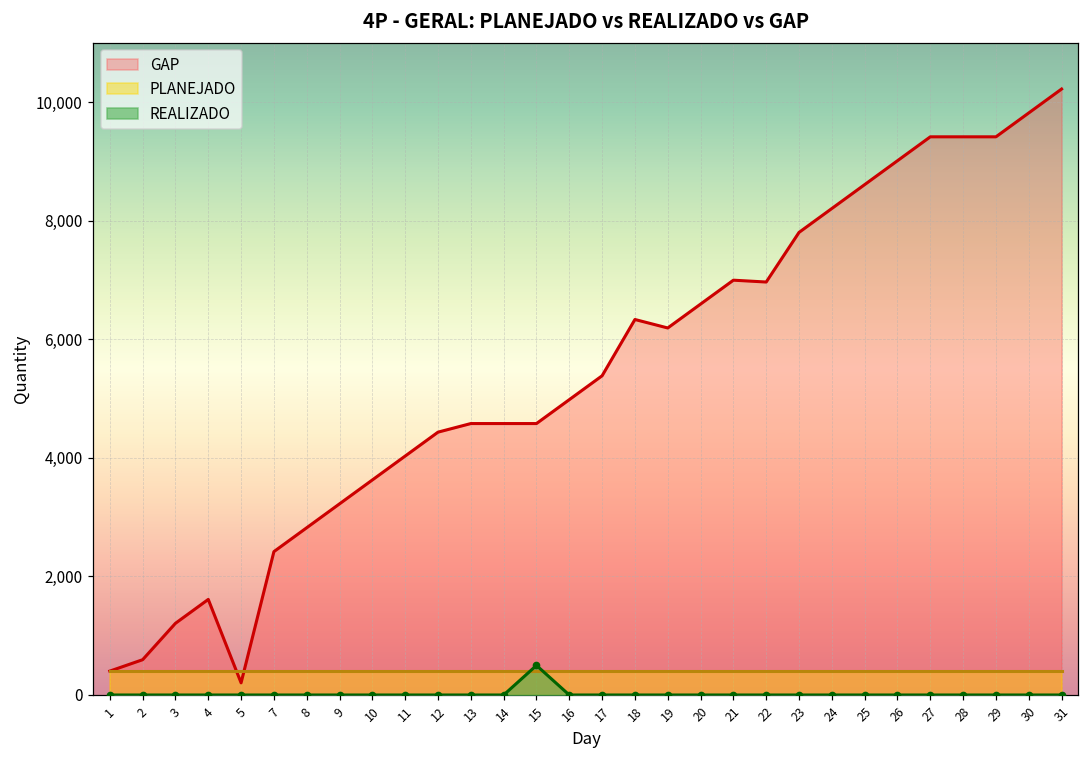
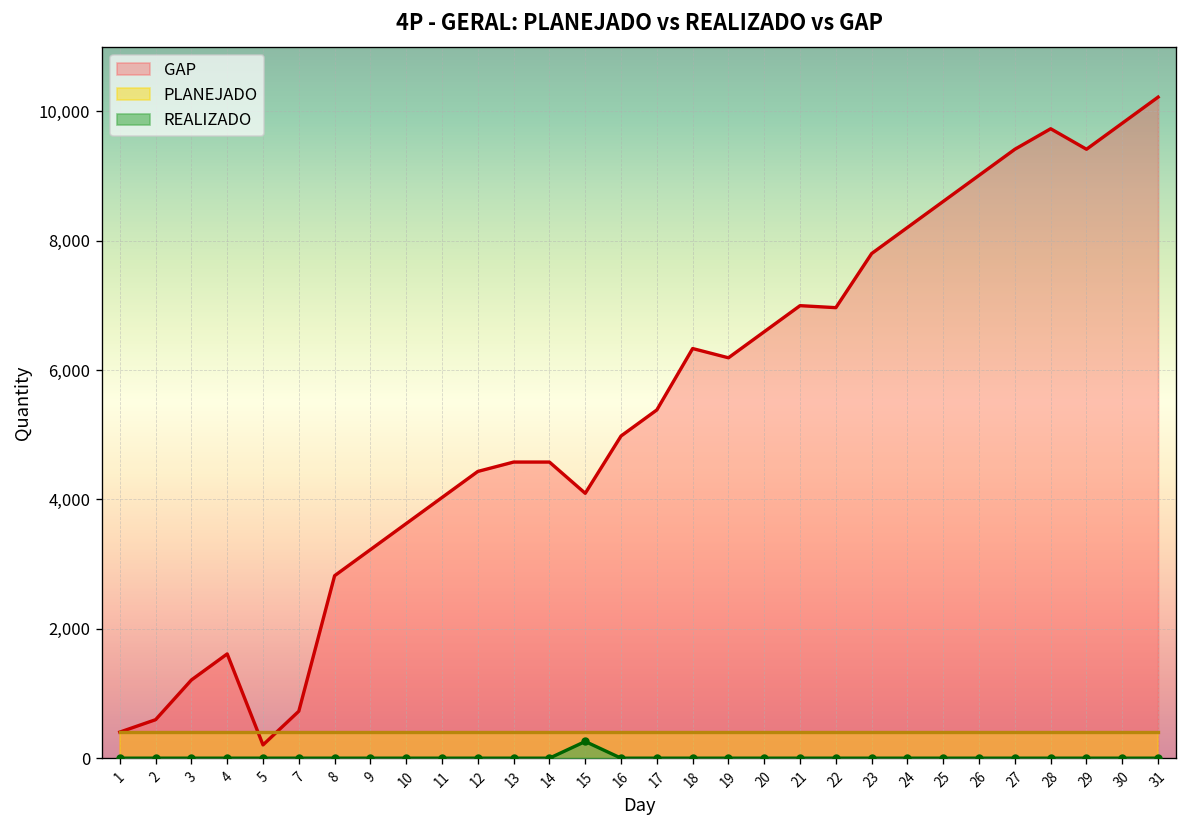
  {
    "GAP": {
      "2": "600",
      "3": "1,200",
      "4": "1,600",
      "5": "200",
-     "7": "2,400",
+     "7": "700",
      "8": "2,800",
      "9": "3,200",
      "10": "3,600",
      "11": "4,000",
      "12": "4,400",
      "13": "4,600",
      "14": "4,600",
-     "15": "4,600",
+     "15": "4,100",
      "16": "5,000",
      "17": "5,400",
      "18": "6,300",
      "19": "6,200",
      "20": "6,600",
      "21": "7,000",
      "22": "7,000",
      "23": "7,800",
      "24": "8,200",
      "25": "8,600",
      "26": "9,000",
      "27": "9,400",
-     "28": "9,400",
+     "28": "9,700",
      "29": "9,400",
      "30": "9,800",
      "31": "10,200"
    },
    "PLANEJADO": {
      "2": "400",
      "3": "400",
      "4": "400",
      "5": "400",
      "7": "400",
      "8": "400",
      "9": "400",
      "10": "400",
      "11": "400",
      "12": "400",
      "13": "400",
      "14": "400",
      "15": "400",
      "16": "400",
      "17": "400",
      "18": "400",
      "19": "400",
      "20": "400",
      "21": "400",
      "22": "400",
      "23": "400",
      "24": "400",
      "25": "400",
      "26": "400",
      "27": "400",
      "28": "400",
      "29": "400",
      "30": "400",
      "31": "400"
    },
    "REALIZADO": {
      "1": "0",
      "2": "0",
      "3": "0",
      "4": "0",
      "5": "0",
      "7": "0",
      "8": "0",
      "9": "0",
      "10": "0",
      "11": "0",
      "12": "0",
      "13": "0",
      "14": "0",
-     "15": "500",
+     "15": "300",
      "16": "0",
      "17": "0",
      "18": "0",
      "19": "0",
      "20": "0",
      "21": "0",
      "22": "0",
      "23": "0",
      "24": "0",
      "25": "0",
      "26": "0",
      "27": "0",
      "28": "0",
      "29": "0",
      "30": "0",
      "31": "0"
    }
  }
